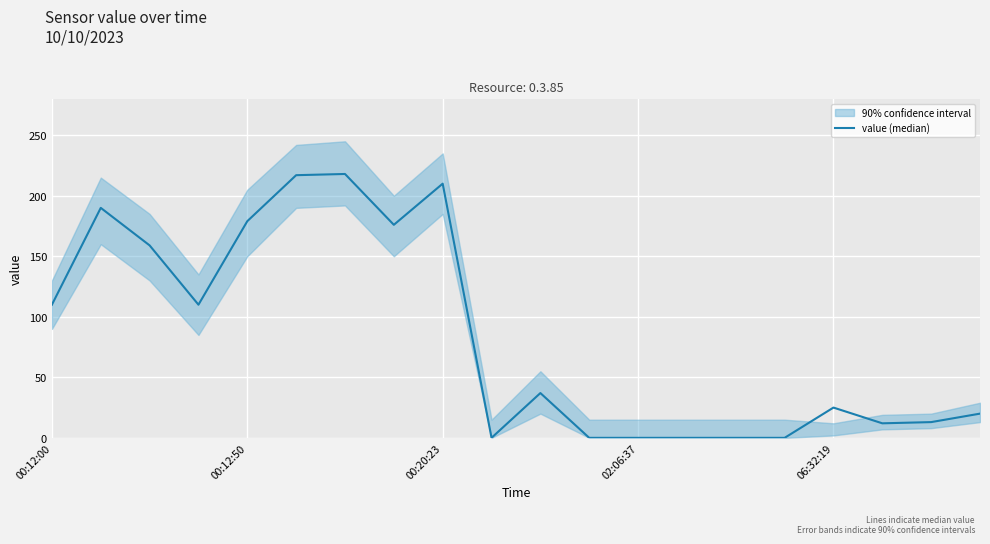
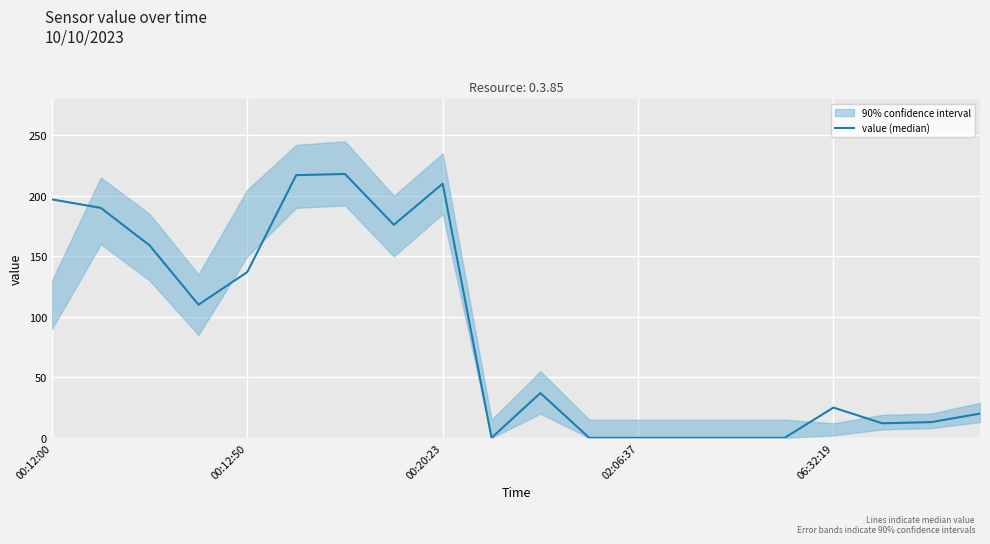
  {
    "value (median)": {
-     "00:12:00": 110,
-     "00:12:50": 179,
+     "00:12:00": 197,
+     "00:12:50": 137,
      "00:20:23": 210,
      "02:06:37": 0,
      "06:32:19": 25
    }
  }
